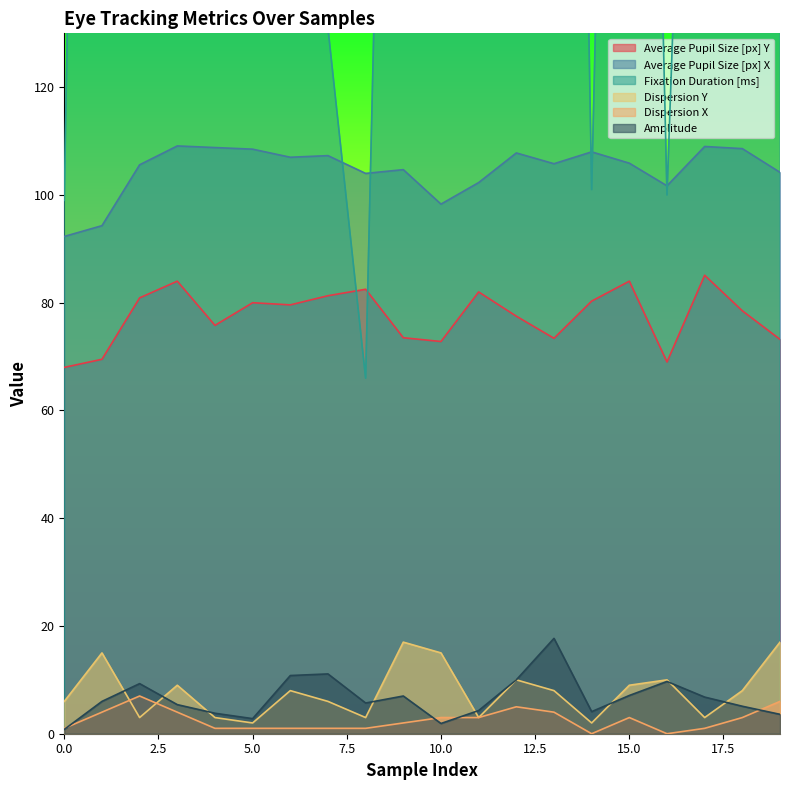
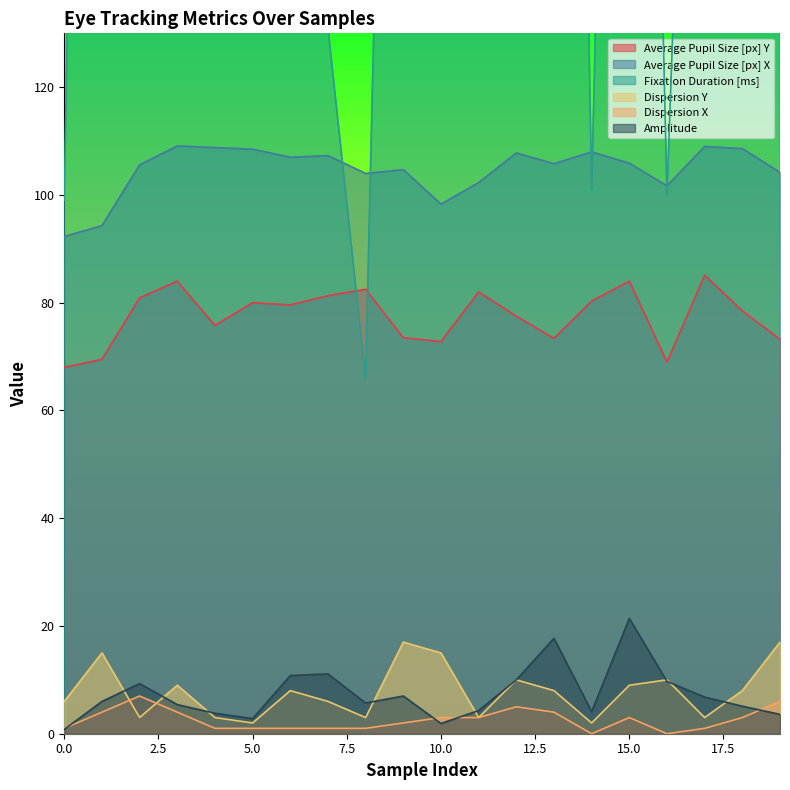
  {
    "Average Pupil Size [px] Y": {
      "0.0": 68,
      "5.0": 80,
      "10.0": 73,
      "15.0": 84
    },
    "Amplitude": {
      "5.0": 3,
      "10.0": 2,
-     "15.0": 7
+     "15.0": 21
    }
  }
